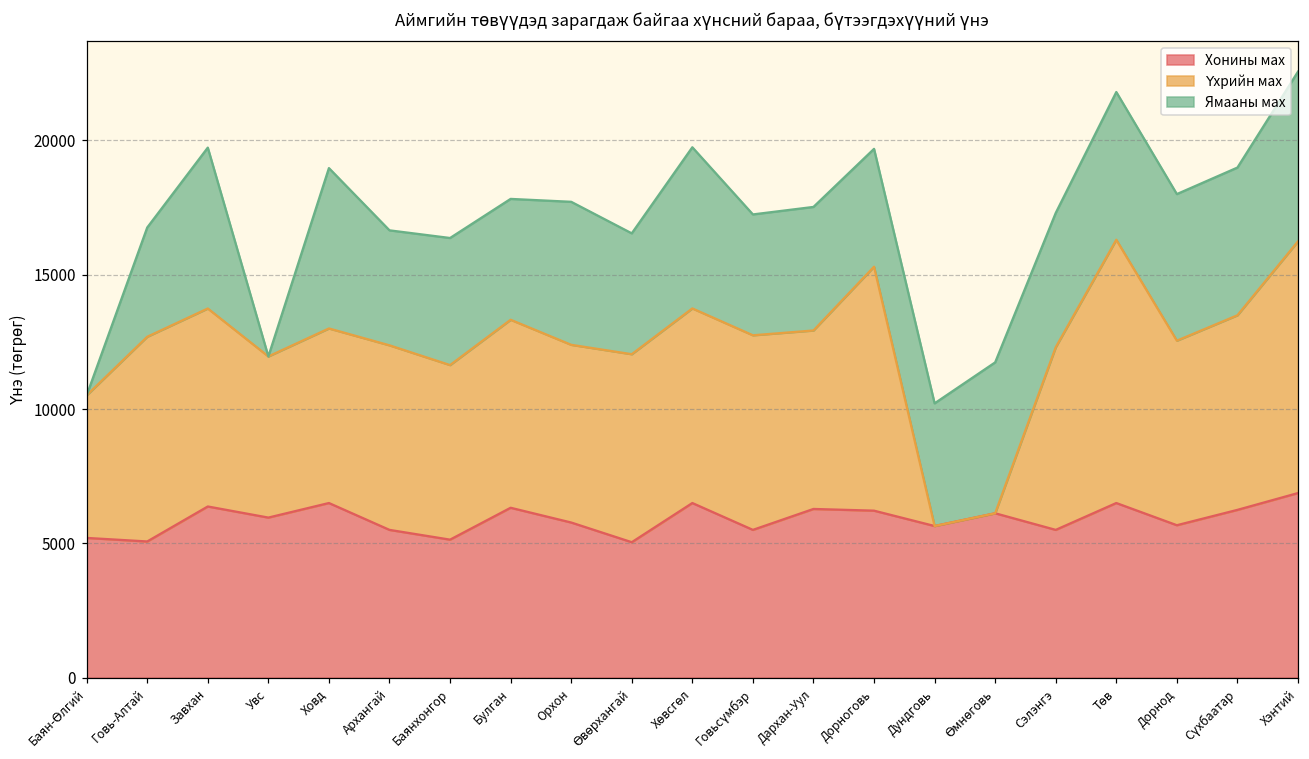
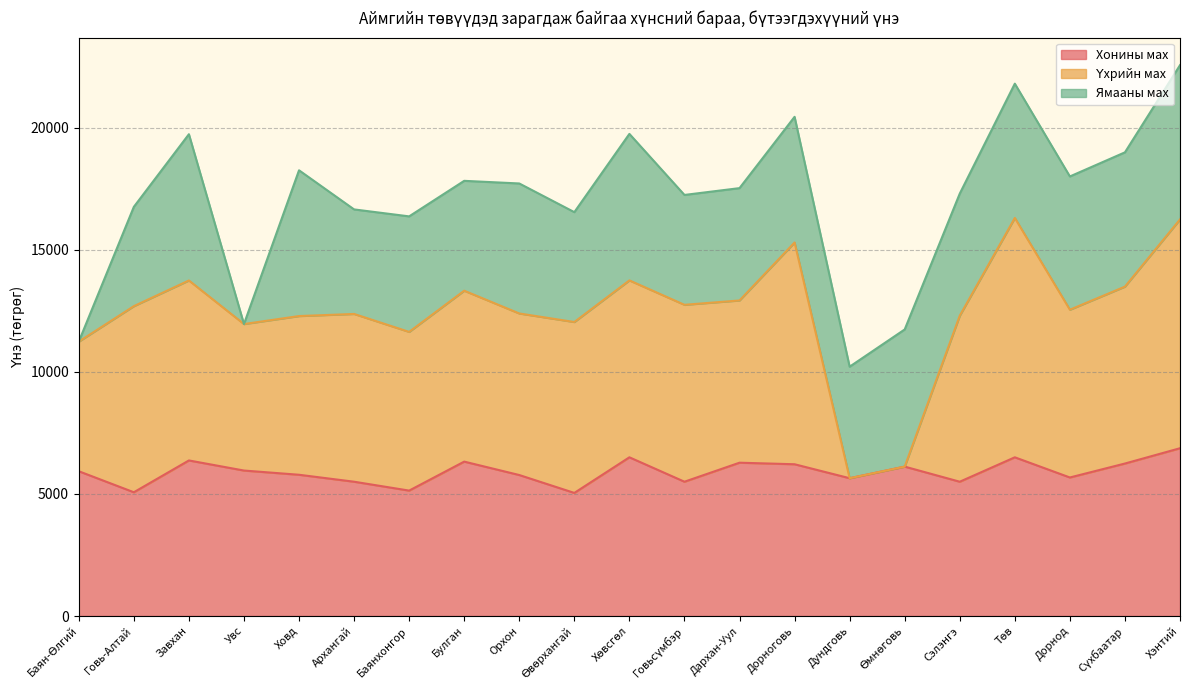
  {
    "Хонины мах": {
-     "Баян-Өлгий": 5200,
+     "Баян-Өлгий": 5900,
      "Говь-Алтай": 5100,
      "Завхан": 6400,
      "Увс": 6000,
-     "Ховд": 6500,
+     "Ховд": 5800,
      "Архангай": 5500,
      "Баянхонгор": 5100,
      "Булган": 6300,
      "Орхон": 5800,
      "Өвөрхангай": 5000,
      "Хөвсгөл": 6500,
      "Говьсүмбэр": 5500,
      "Дархан-Уул": 6300,
      "Дорноговь": 6200,
      "Сэлэнгэ": 5500,
      "Төв": 6500,
      "Дорнод": 5700,
      "Сүхбаатар": 6200,
      "Хэнтий": 6900
    },
    "Үхрийн мах": {
      "Говь-Алтай": 7600,
      "Завхан": 7400,
      "Ховд": 6500,
      "Архангай": 6900,
      "Баянхонгор": 6500,
      "Булган": 7000,
      "Орхон": 6600,
      "Өвөрхангай": 7000,
      "Хөвсгөл": 7200,
      "Говьсүмбэр": 7200,
      "Дархан-Уул": 6600,
      "Дорноговь": 9100,
      "Сэлэнгэ": 6800,
      "Төв": 9800,
      "Дорнод": 6900,
      "Сүхбаатар": 7200,
      "Хэнтий": 9400
    },
    "Ямааны мах": {
      "Говь-Алтай": 4100,
      "Завхан": 6000,
      "Ховд": 6000,
      "Архангай": 4300,
      "Баянхонгор": 4700,
      "Булган": 4500,
      "Орхон": 5300,
      "Өвөрхангай": 4500,
      "Хөвсгөл": 6000,
      "Говьсүмбэр": 4500,
      "Дархан-Уул": 4600,
-     "Дорноговь": 4400,
+     "Дорноговь": 5100,
      "Дундговь": 4600,
      "Өмнөговь": 5600,
      "Сэлэнгэ": 5000,
      "Төв": 5500,
      "Дорнод": 5500,
      "Сүхбаатар": 5500,
      "Хэнтий": 6300
    }
  }
